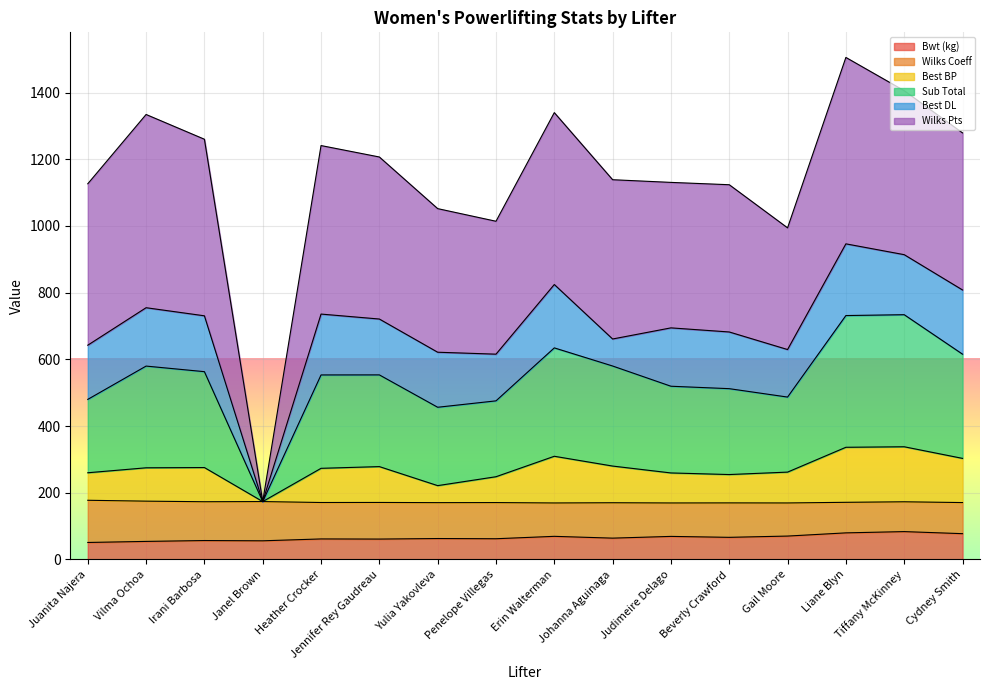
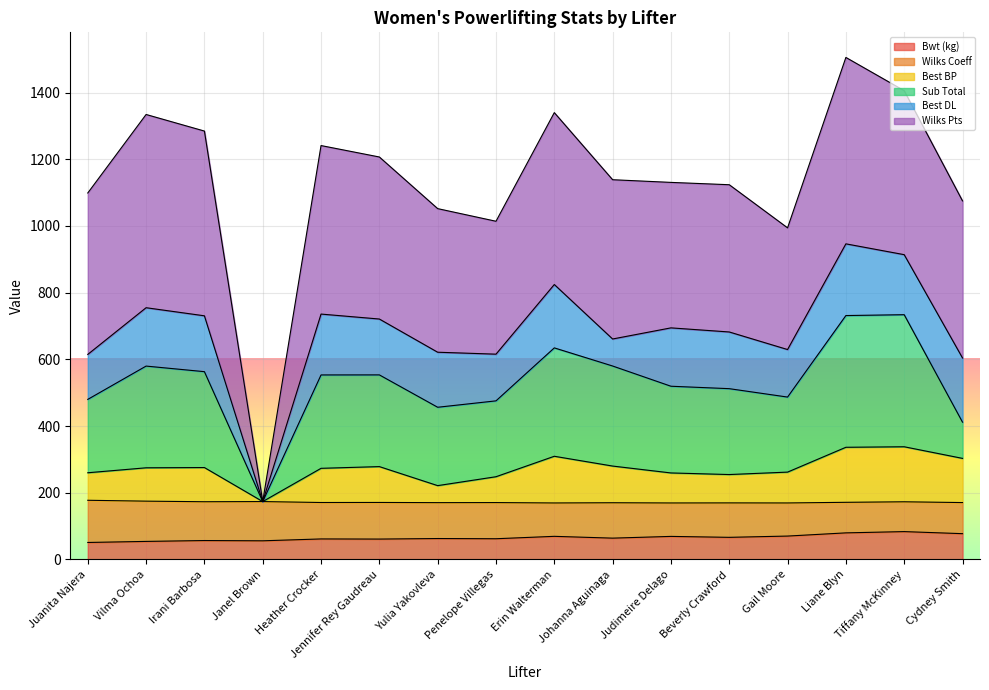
  {
    "Best BP": {
      "Juanita Najera": 80,
      "Vilma Ochoa": 100,
      "Irani Barbosa": 100,
      "Heather Crocker": 100,
      "Jennifer Rey Gaudreau": 110,
      "Yulia Yakovleva": 50,
      "Penelope Villegas": 80,
      "Erin Walterman": 140,
      "Johanna Aguinaga": 110,
      "Judimeire Delago": 90,
      "Beverly Crawford": 90,
      "Gail Moore": 90,
      "Liane Blyn": 170,
      "Tiffany McKinney": 170,
      "Cydney Smith": 130
    },
    "Sub Total": {
      "Juanita Najera": 220,
      "Vilma Ochoa": 310,
      "Irani Barbosa": 290,
      "Heather Crocker": 280,
      "Jennifer Rey Gaudreau": 280,
      "Yulia Yakovleva": 240,
      "Penelope Villegas": 230,
      "Erin Walterman": 330,
      "Johanna Aguinaga": 300,
      "Judimeire Delago": 260,
      "Beverly Crawford": 260,
      "Gail Moore": 230,
      "Liane Blyn": 400,
      "Tiffany McKinney": 400,
-     "Cydney Smith": 310
+     "Cydney Smith": 110
    },
    "Best DL": {
-     "Juanita Najera": 160,
+     "Juanita Najera": 130,
      "Vilma Ochoa": 180,
      "Irani Barbosa": 170,
      "Heather Crocker": 180,
      "Jennifer Rey Gaudreau": 170,
      "Yulia Yakovleva": 170,
      "Penelope Villegas": 140,
      "Erin Walterman": 190,
      "Johanna Aguinaga": 80,
      "Judimeire Delago": 180,
      "Beverly Crawford": 170,
      "Gail Moore": 140,
      "Liane Blyn": 220,
      "Tiffany McKinney": 180,
      "Cydney Smith": 190
    },
    "Wilks Pts": {
      "Juanita Najera": 480,
      "Vilma Ochoa": 580,
-     "Irani Barbosa": 530,
+     "Irani Barbosa": 550,
      "Heather Crocker": 510,
      "Jennifer Rey Gaudreau": 490,
      "Yulia Yakovleva": 430,
      "Penelope Villegas": 400,
      "Erin Walterman": 520,
      "Johanna Aguinaga": 480,
      "Judimeire Delago": 440,
      "Beverly Crawford": 440,
      "Gail Moore": 360,
      "Liane Blyn": 560,
      "Cydney Smith": 470
    }
  }
